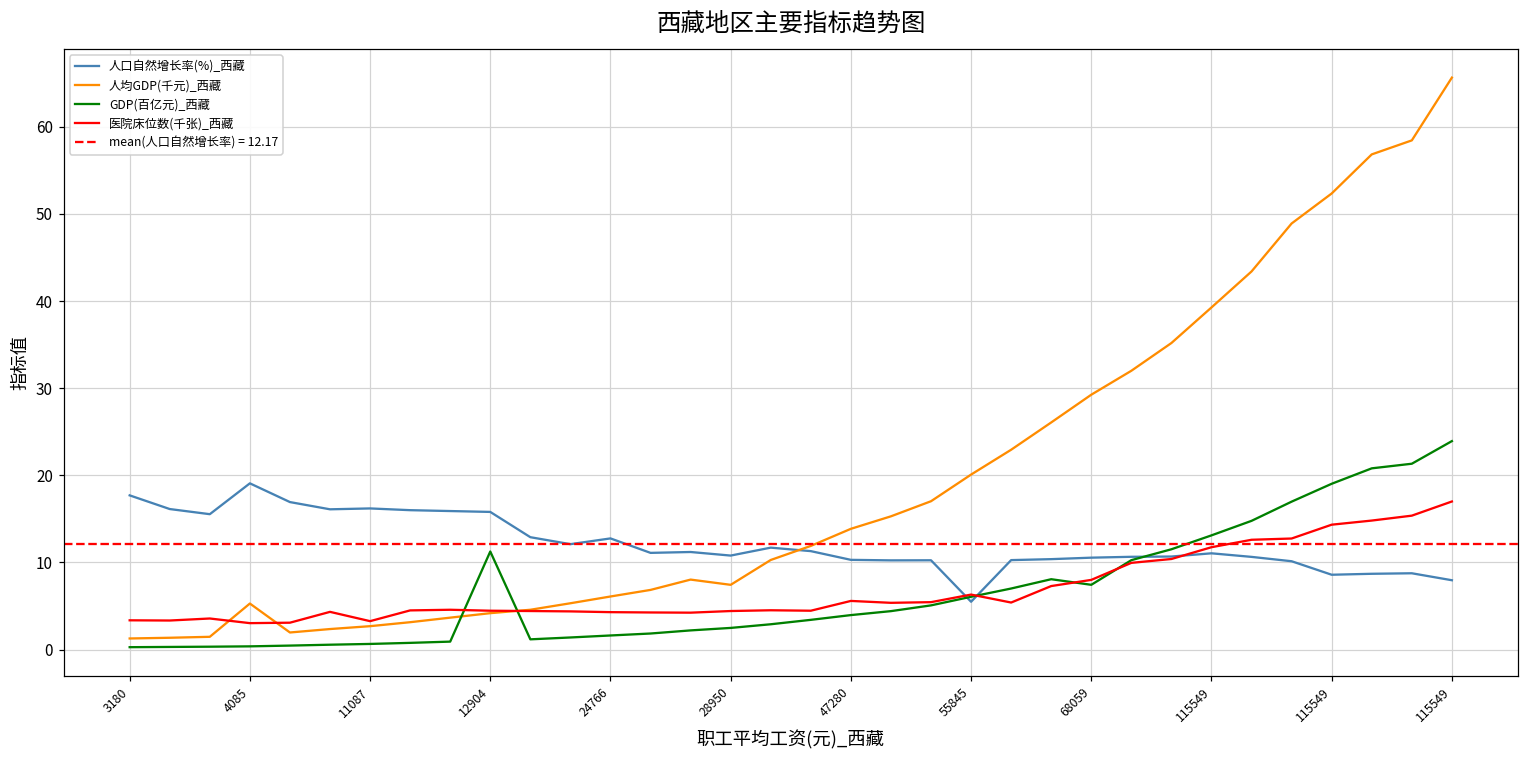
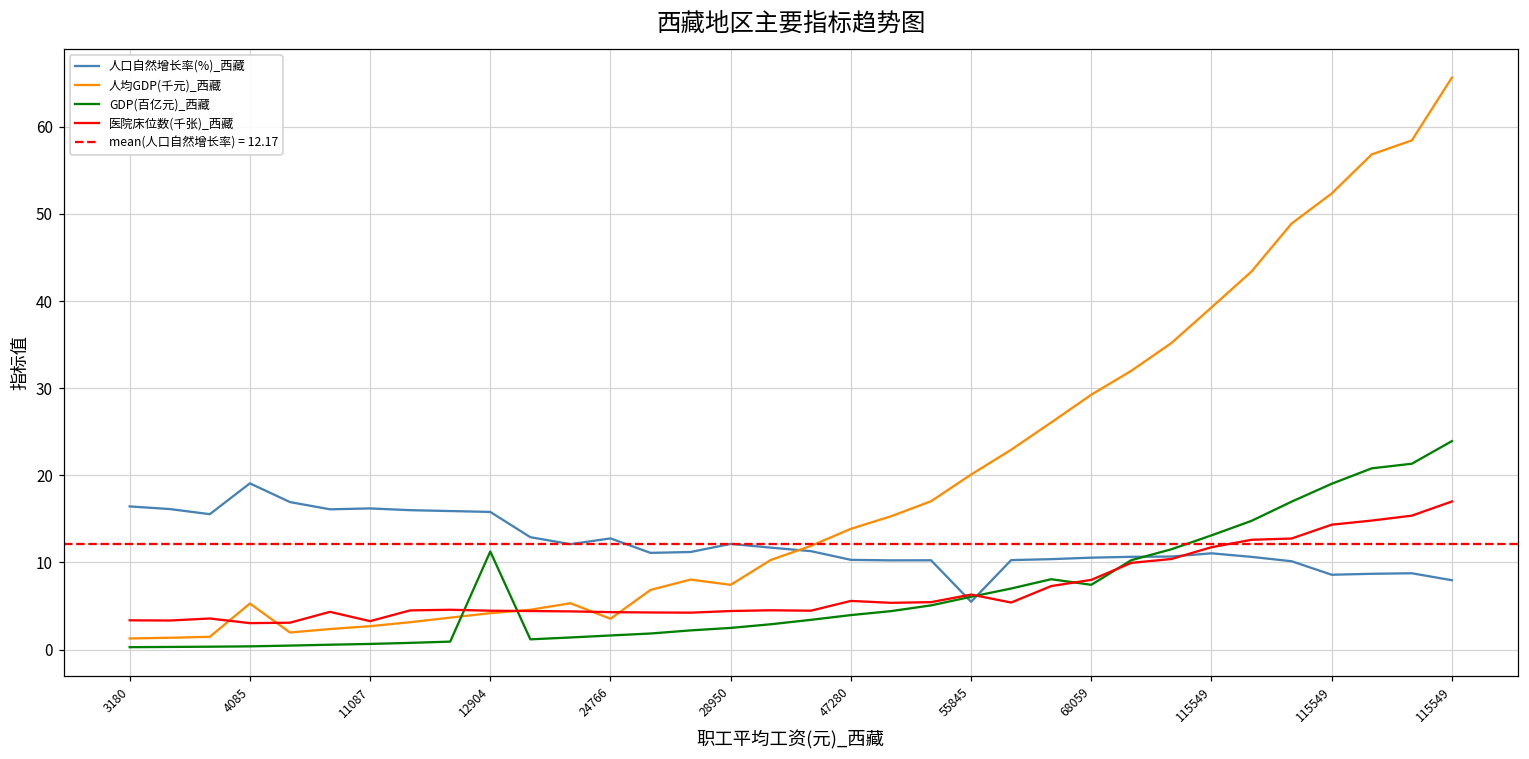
  {
    "人口自然增长率(%)_西藏": {
-     "3180": 18,
+     "3180": 16,
      "4085": 19,
      "11087": 16,
      "12904": 16,
      "24766": 13,
-     "28950": 11,
+     "28950": 12,
      "47280": 10,
      "55845": 5,
      "68059": 11
    },
    "人均GDP(千元)_西藏": {
      "3180": 1,
      "4085": 5,
      "11087": 3,
-     "24766": 6,
+     "24766": 4,
      "28950": 7,
      "47280": 14,
      "55845": 20,
      "68059": 29
    },
    "GDP(百亿元)_西藏": {
      "3180": 0,
      "4085": 0,
      "11087": 1,
      "12904": 11,
      "24766": 2,
      "28950": 2,
      "47280": 4,
      "68059": 7
    },
    "医院床位数(千张)_西藏": {
      "3180": 3,
      "4085": 3,
      "11087": 3,
      "24766": 4,
      "28950": 4,
      "47280": 6,
      "68059": 8
    }
  }
